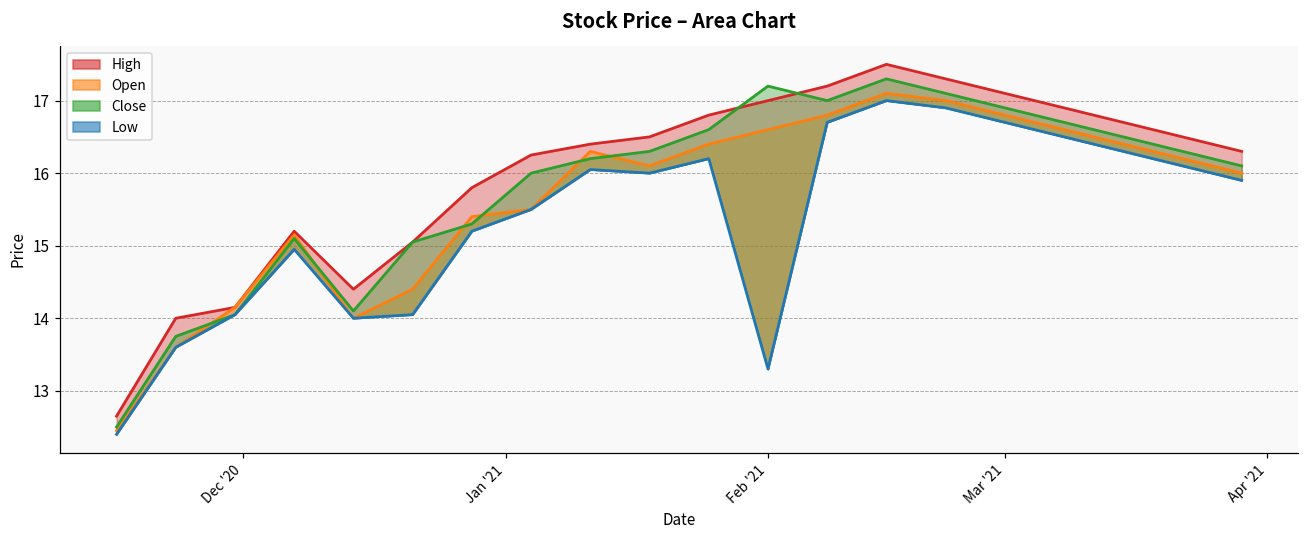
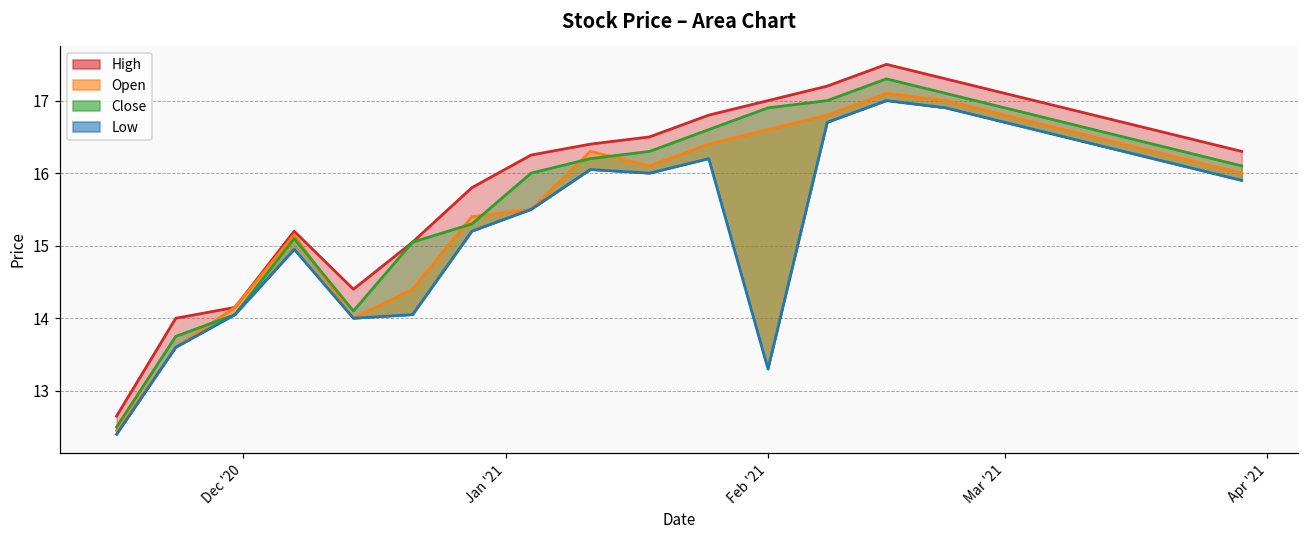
  {
    "Close": {
-     "Feb '21": 17.2,
+     "Feb '21": 16.9,
      "Mar '21": 16.9
    },
    "Low": {
      "Feb '21": 13.3,
      "Mar '21": 16.7
    }
  }
